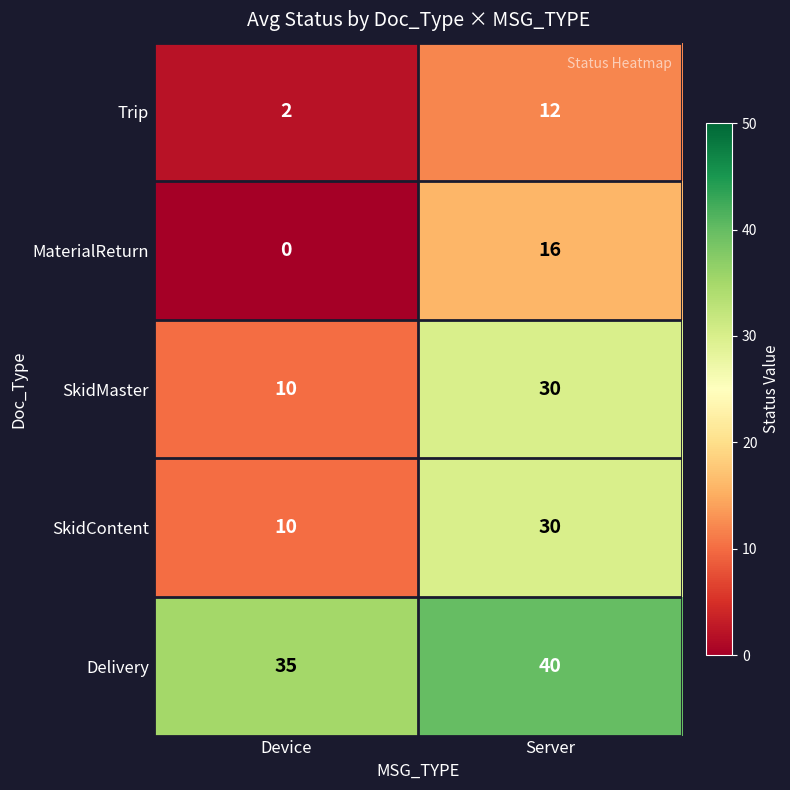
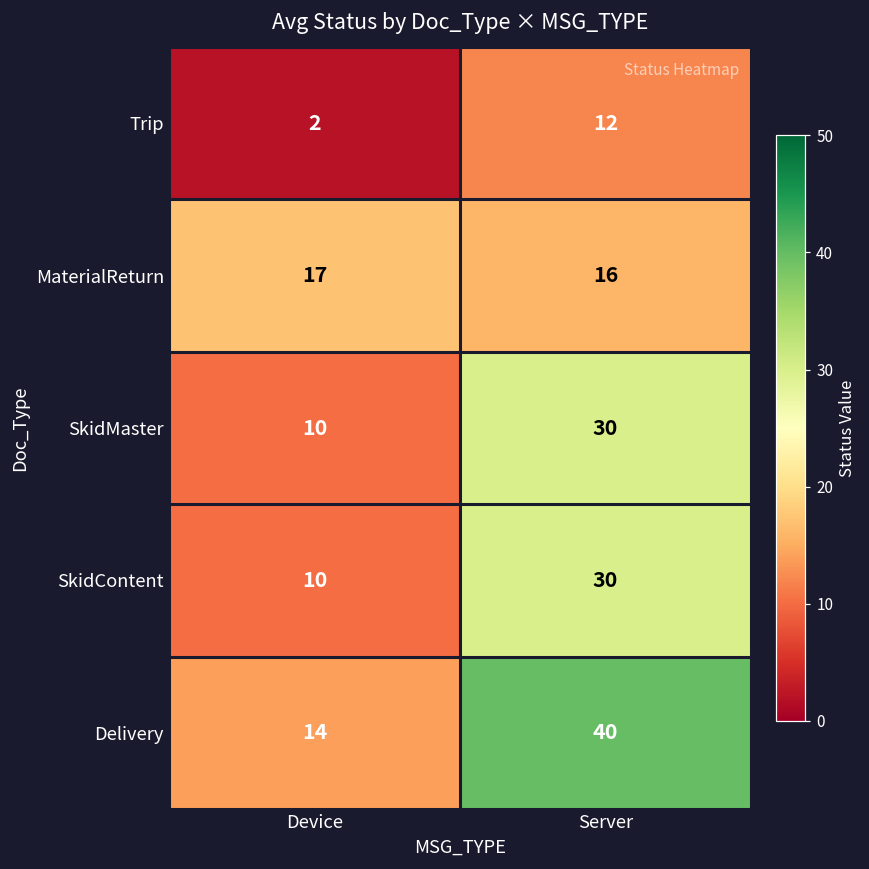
  {
    "Trip": {
      "Device": 2
    },
    "MaterialReturn": {
-     "Device": 0,
+     "Device": 17,
      "Server": 16
    },
    "SkidMaster": {
      "Device": 10,
      "Server": 30
    },
    "SkidContent": {
      "Device": 10,
      "Server": 30
    },
    "Delivery": {
-     "Device": 35,
+     "Device": 14,
      "Server": 40
    }
  }
